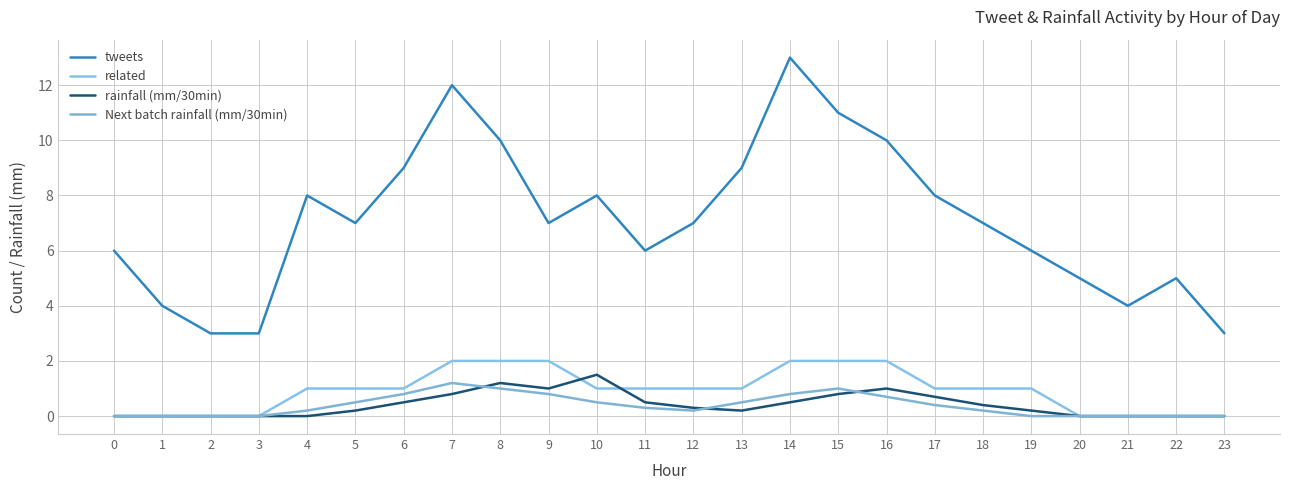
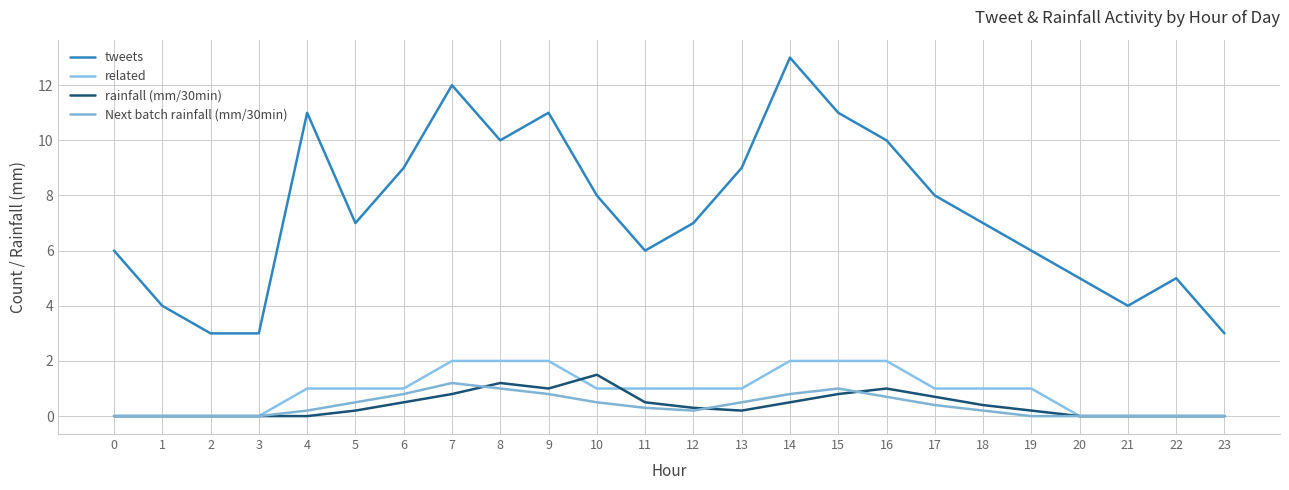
  {
    "tweets": {
      "0": 6,
      "1": 4,
      "2": 3,
      "3": 3,
-     "4": 8,
+     "4": 11,
      "5": 7,
      "6": 9,
      "7": 12,
      "8": 10,
-     "9": 7,
+     "9": 11,
      "10": 8,
      "11": 6,
      "12": 7,
      "13": 9,
      "14": 13,
      "15": 11,
      "16": 10,
      "17": 8,
      "18": 7,
      "19": 6,
      "20": 5,
      "21": 4,
      "22": 5,
      "23": 3
    },
    "rainfall (mm/30min)": {
      "4": 0,
      "5": 0.2,
      "6": 0.5,
      "7": 0.8,
      "8": 1.2,
      "9": 1,
      "10": 1.5,
      "11": 0.5,
      "12": 0.3,
      "13": 0.2,
      "14": 0.5,
      "15": 0.8,
      "16": 1,
      "17": 0.7,
      "18": 0.4,
      "19": 0.2
    }
  }
